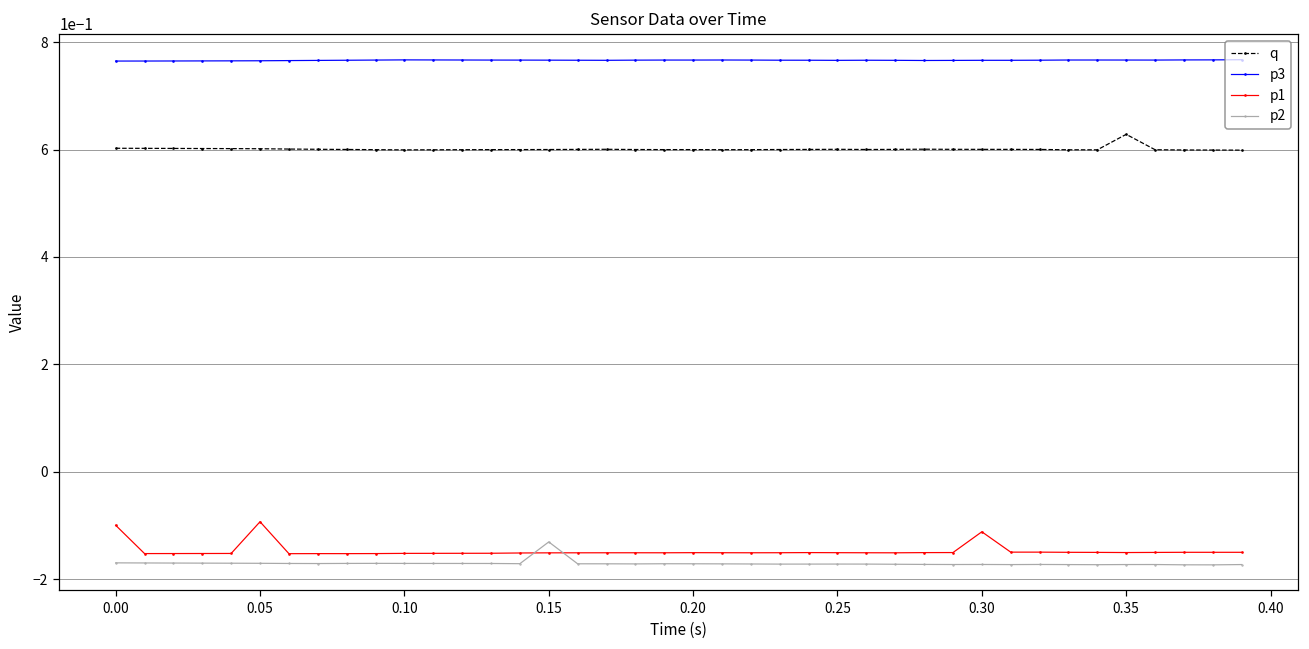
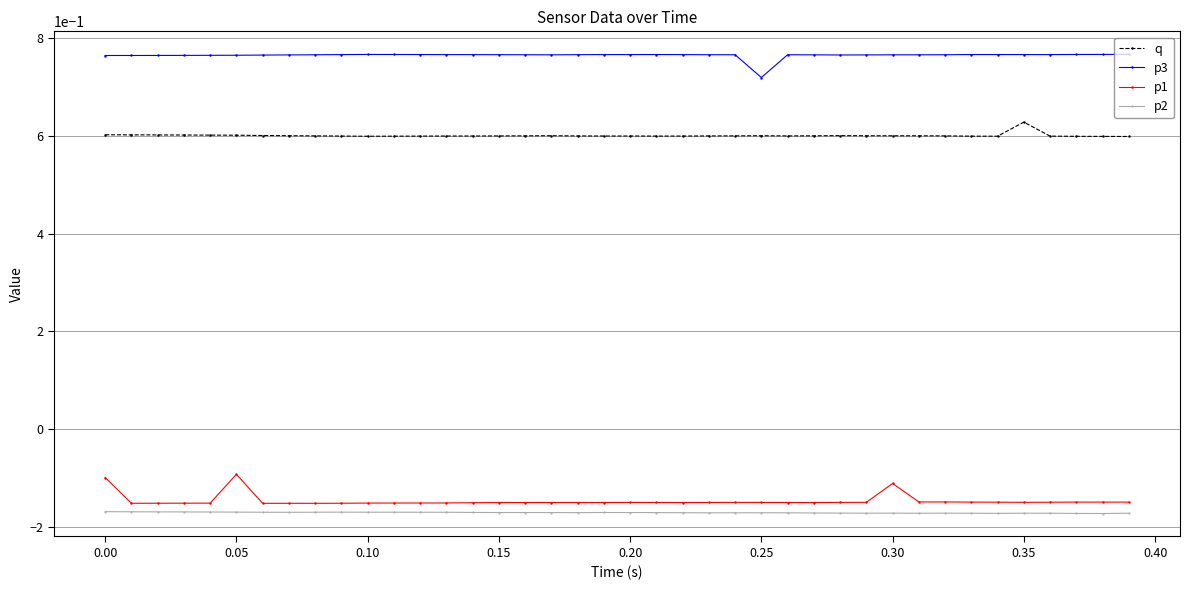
  {
    "q": {
      "0.00": 0.60,
      "0.05": 0.60,
      "0.10": 0.60,
      "0.15": 0.60,
      "0.20": 0.60,
      "0.25": 0.60,
      "0.30": 0.60,
      "0.35": 0.63
    },
    "p3": {
      "0.00": 0.76,
      "0.05": 0.77,
      "0.10": 0.77,
      "0.15": 0.77,
      "0.20": 0.77,
-     "0.25": 0.77,
+     "0.25": 0.72,
      "0.30": 0.77,
      "0.35": 0.77
    },
    "p1": {
      "0.00": -0.10,
      "0.05": -0.09,
      "0.10": -0.15,
      "0.15": -0.15,
      "0.20": -0.15,
      "0.25": -0.15,
      "0.30": -0.11,
      "0.35": -0.15
    },
    "p2": {
      "0.00": -0.17,
      "0.05": -0.17,
      "0.10": -0.17,
-     "0.15": -0.13,
+     "0.15": -0.17,
      "0.20": -0.17,
      "0.25": -0.17,
      "0.30": -0.17,
      "0.35": -0.17
    }
  }
